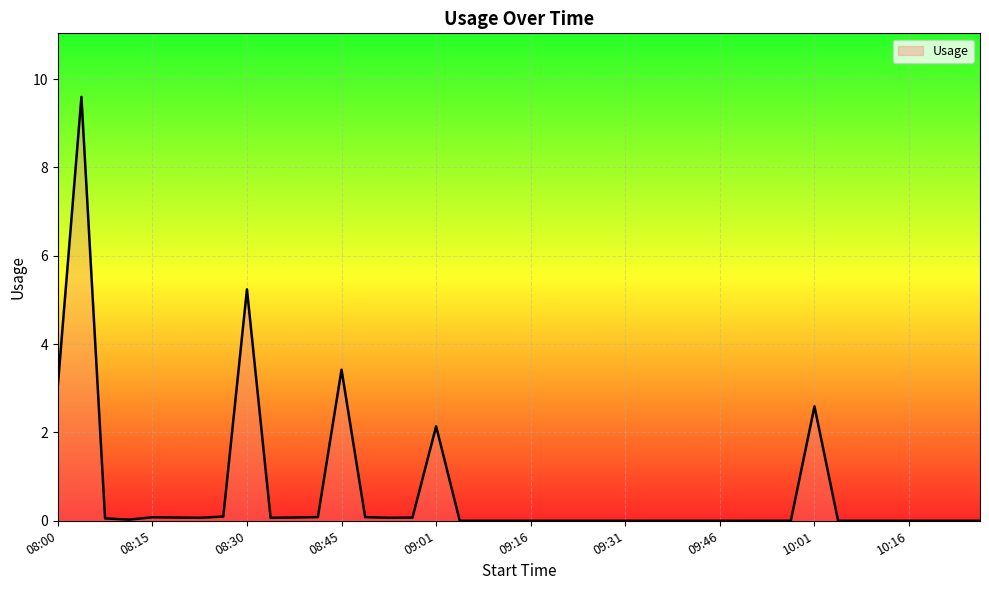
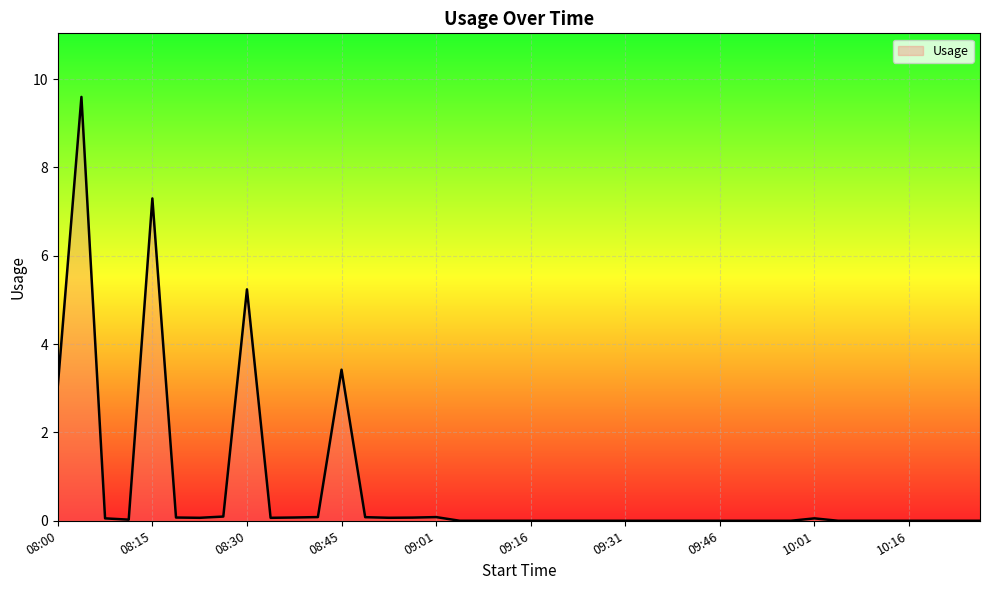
  {
    "08:00": 3.0,
-   "08:15": 0.1,
+   "08:15": 7.3,
    "08:30": 5.2,
    "08:45": 3.4,
-   "09:01": 2.1,
+   "09:01": 0.1,
    "09:16": 0.0,
    "09:31": 0.0,
    "09:46": 0.0,
-   "10:01": 2.6,
+   "10:01": 0.1,
    "10:16": 0.0
  }
